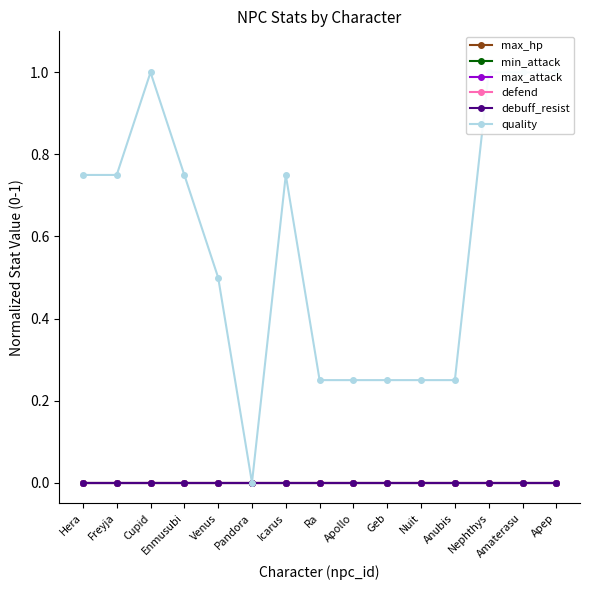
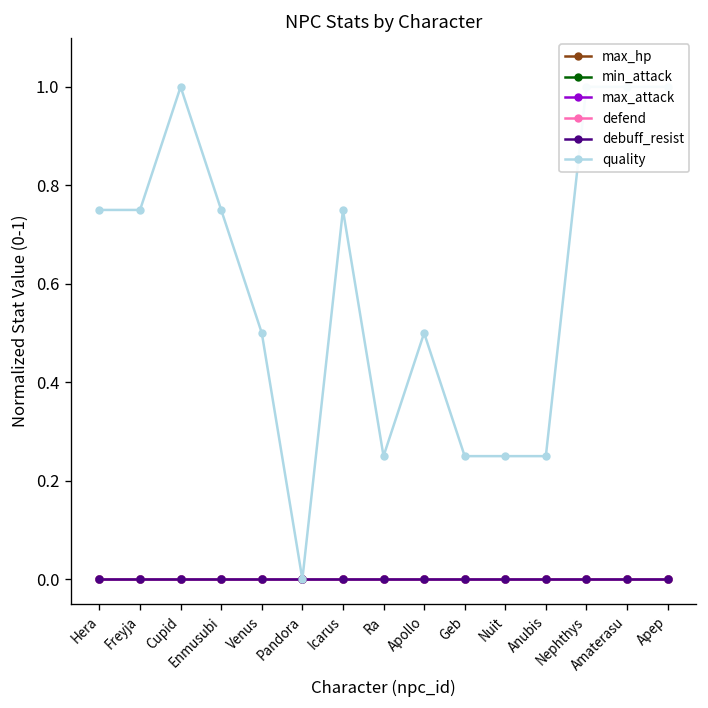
  {
    "debuff_resist": {
      "Hera": 0.00,
      "Freyja": 0.00,
      "Cupid": 0.00,
      "Enmusubi": 0.00,
      "Venus": 0.00,
      "Icarus": 0.00,
      "Ra": 0.00,
      "Apollo": 0.00,
      "Geb": 0.00,
      "Nuit": 0.00,
      "Anubis": 0.00,
      "Nephthys": 0.00,
      "Amaterasu": 0.00,
      "Apep": 0.00
    },
    "quality": {
      "Hera": 0.75,
      "Freyja": 0.75,
      "Cupid": 1.00,
      "Enmusubi": 0.75,
      "Venus": 0.50,
      "Icarus": 0.75,
      "Ra": 0.25,
-     "Apollo": 0.25,
+     "Apollo": 0.50,
      "Geb": 0.25,
      "Nuit": 0.25,
      "Anubis": 0.25
    }
  }
